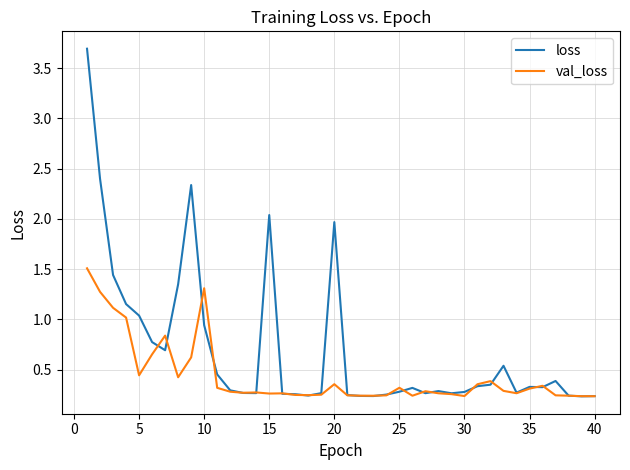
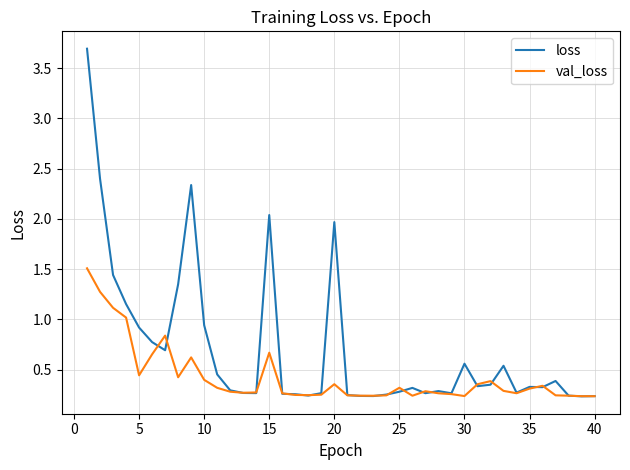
  {
    "loss": {
-     "5": 1.04,
+     "5": 0.92,
      "10": 0.94,
      "15": 2.04,
      "20": 1.97,
      "25": 0.28,
-     "30": 0.28
+     "30": 0.56
    },
    "val_loss": {
      "5": 0.44,
-     "10": 1.31,
-     "15": 0.26,
+     "10": 0.40,
+     "15": 0.67,
      "20": 0.36,
      "25": 0.32,
      "30": 0.24
    }
  }
